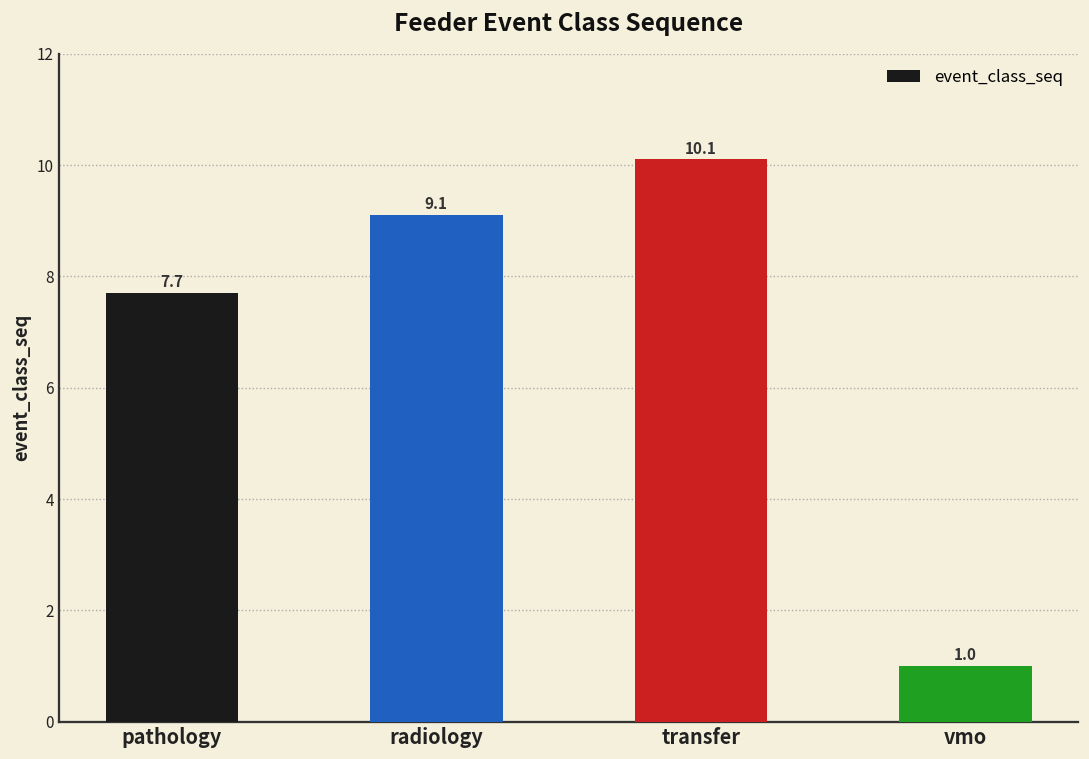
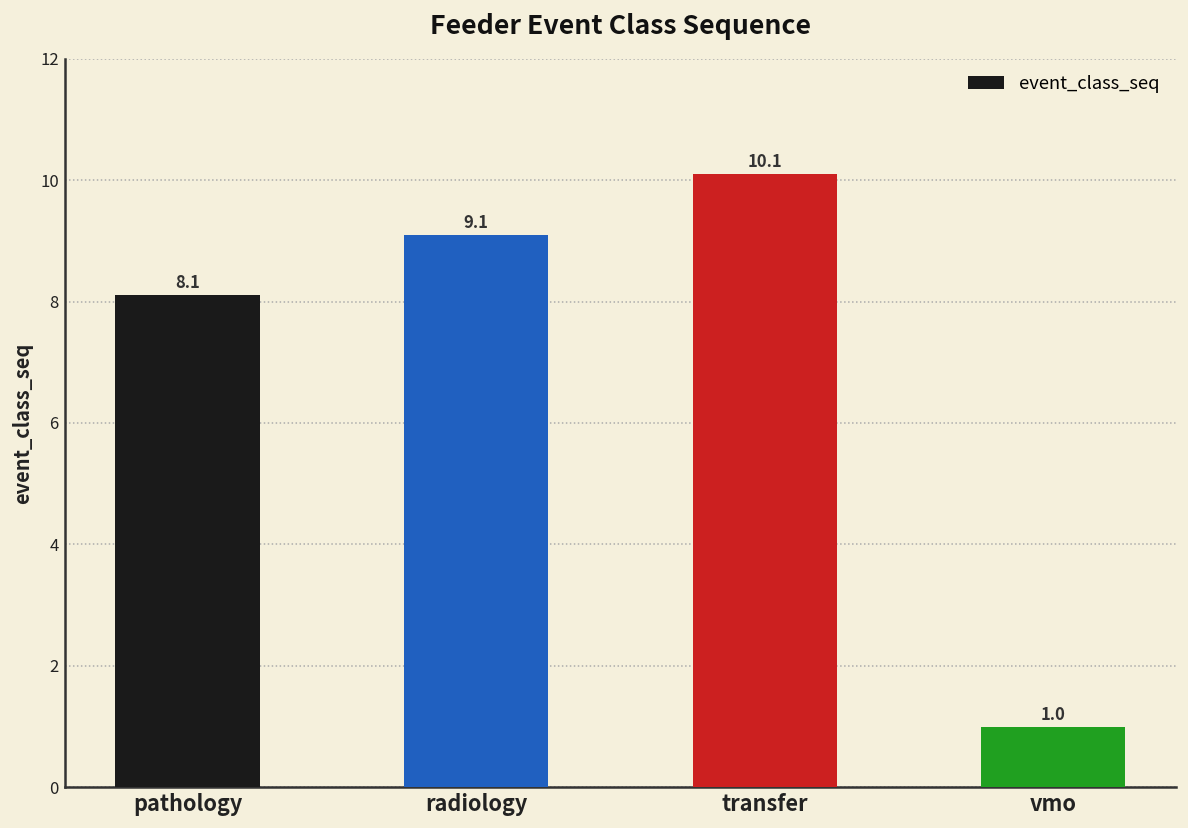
  {
-   "pathology": 7.7,
+   "pathology": 8.1,
    "radiology": 9.1,
    "transfer": 10.1,
    "vmo": 1.0
  }
